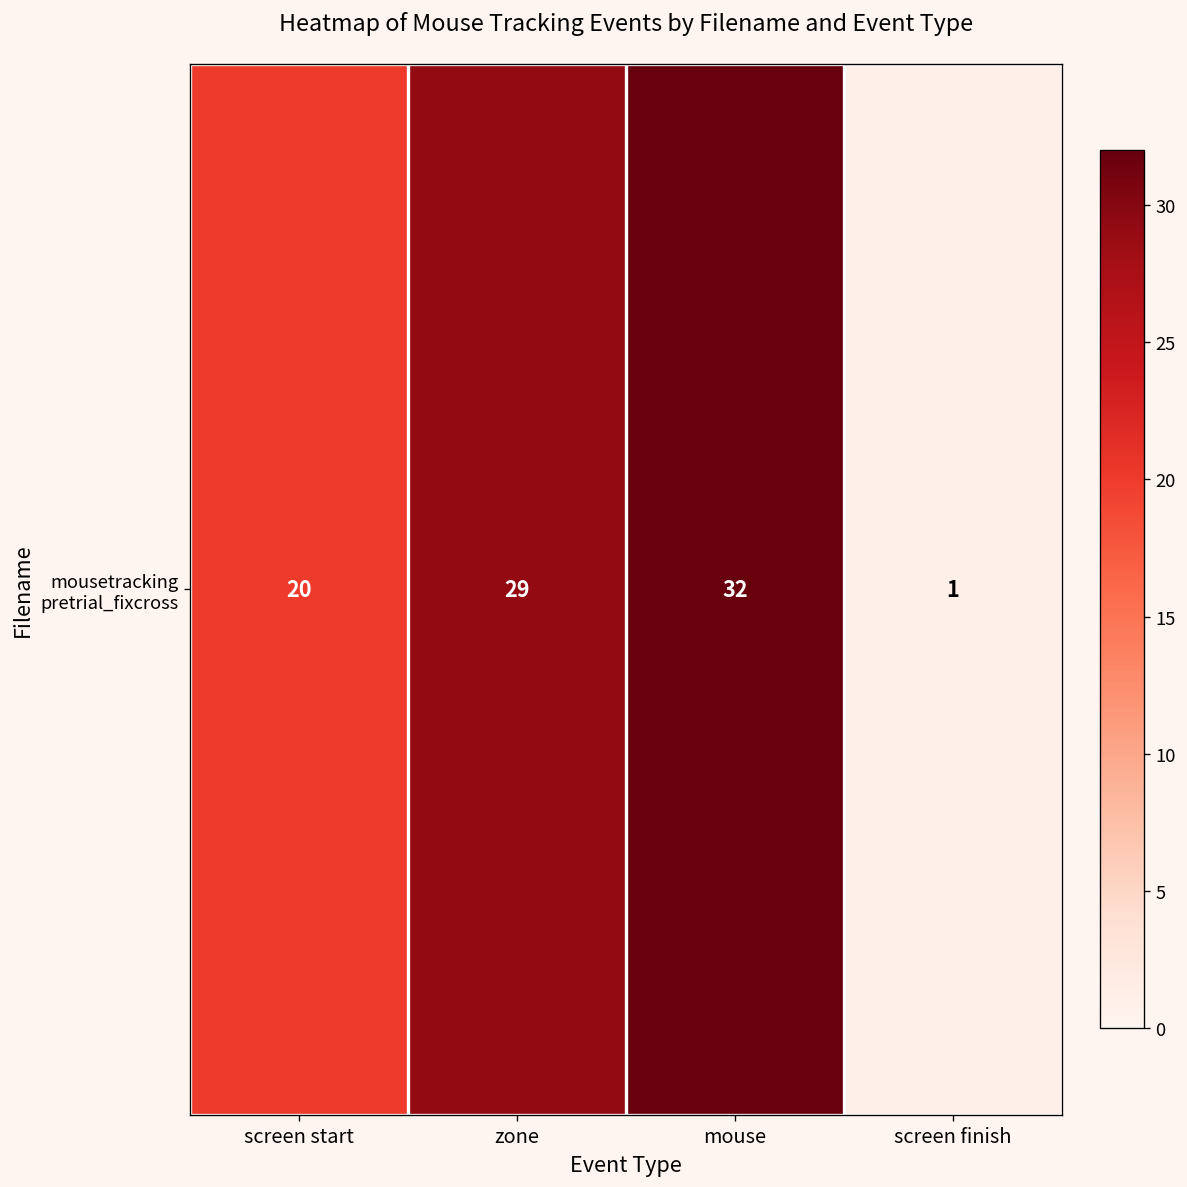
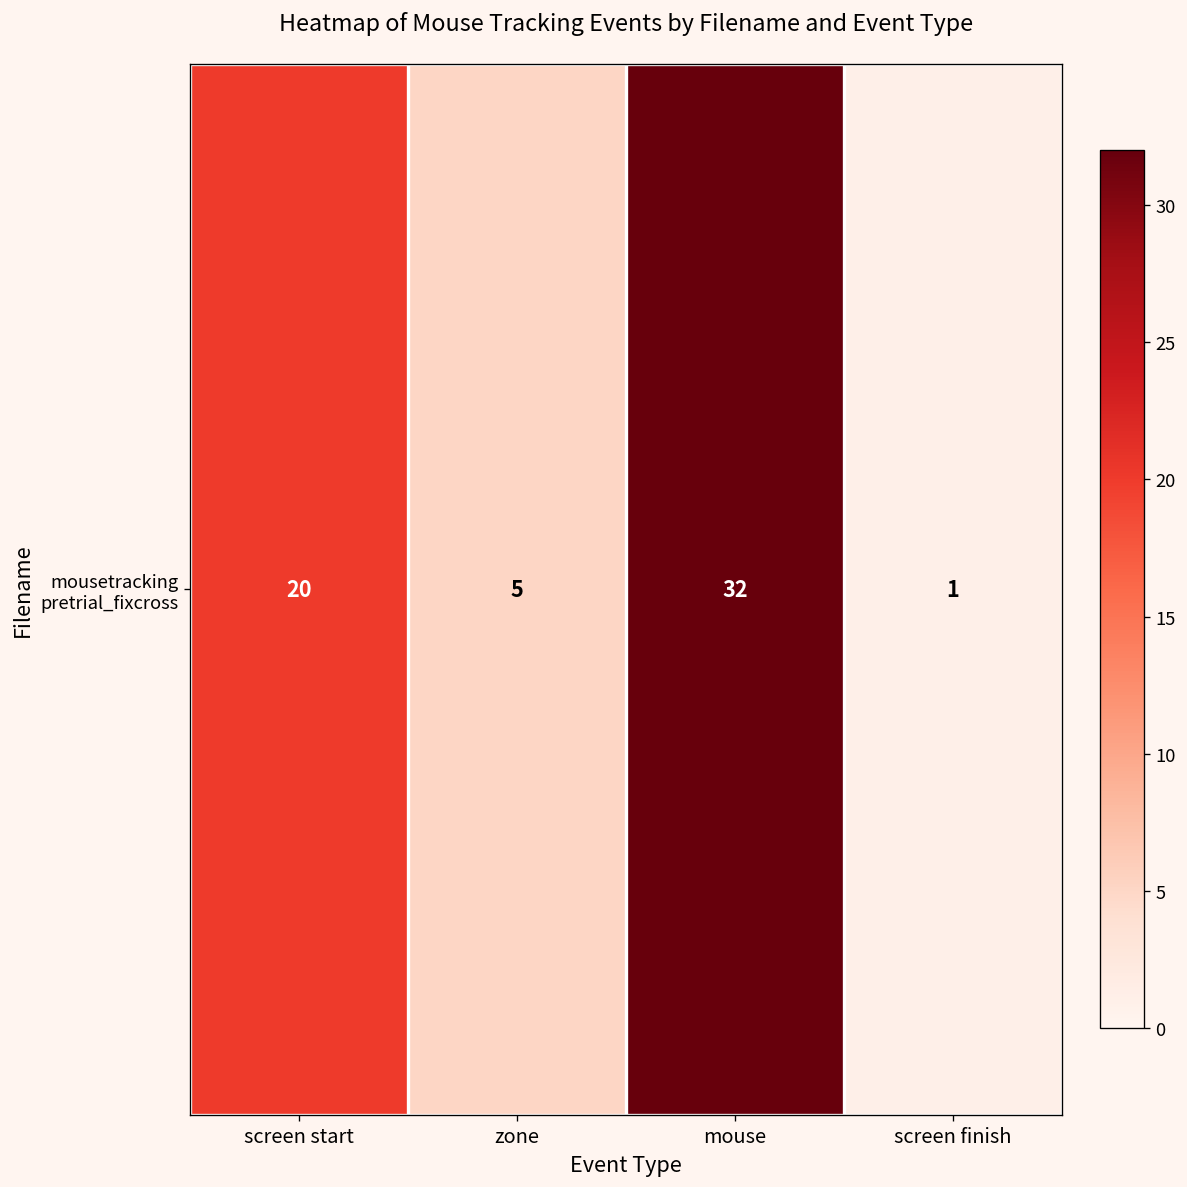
  {
    "mousetracking pretrial_fixcross": {
      "screen start": 20,
-     "zone": 29,
+     "zone": 5,
      "mouse": 32,
      "screen finish": 1
    }
  }
